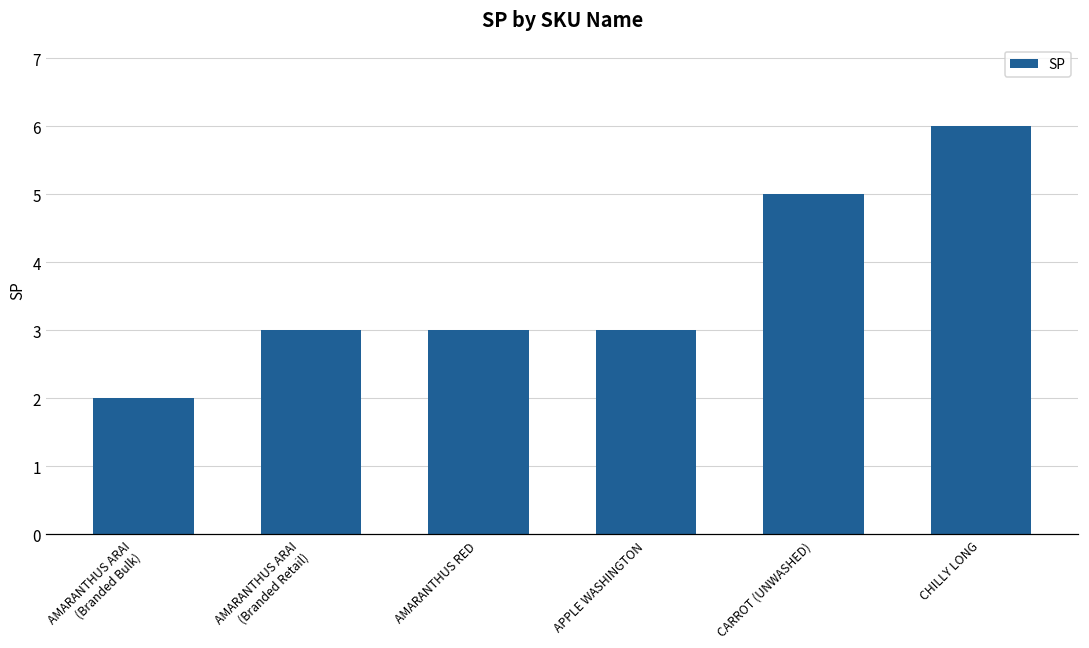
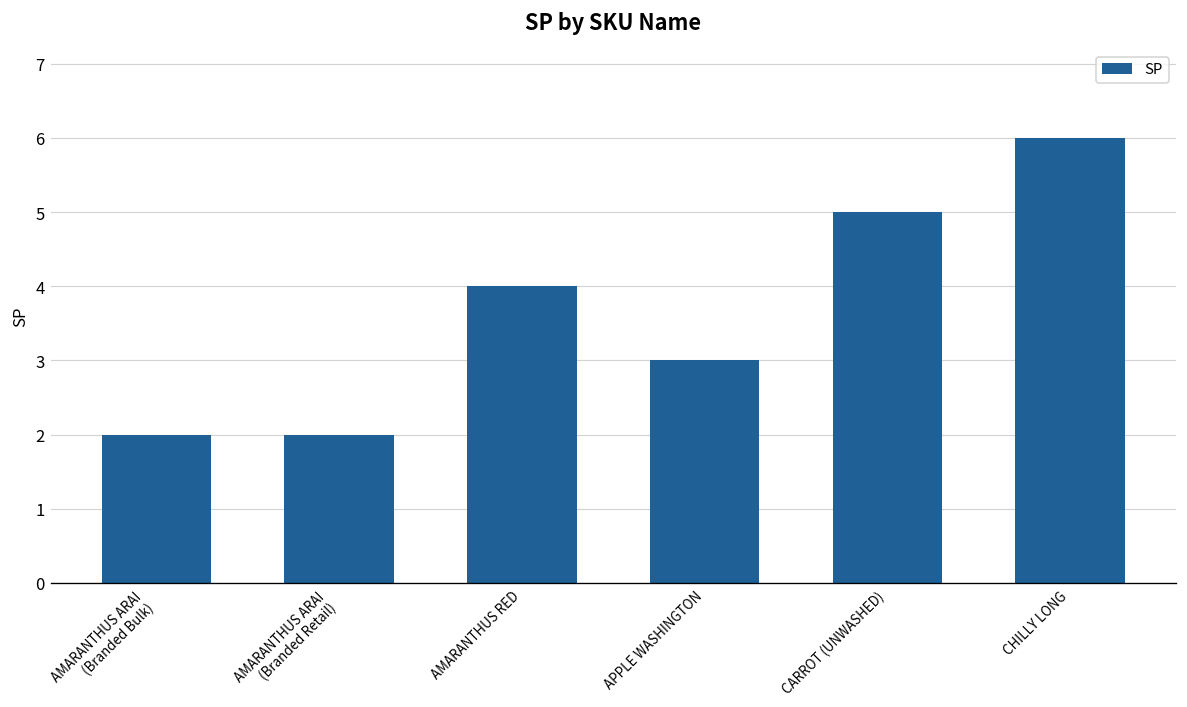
  {
    "AMARANTHUS ARAI (Branded Bulk)": 2,
-   "AMARANTHUS ARAI (Branded Retail)": 3,
-   "AMARANTHUS RED": 3,
+   "AMARANTHUS ARAI (Branded Retail)": 2,
+   "AMARANTHUS RED": 4,
    "APPLE WASHINGTON": 3,
    "CARROT (UNWASHED)": 5,
    "CHILLY LONG": 6
  }
